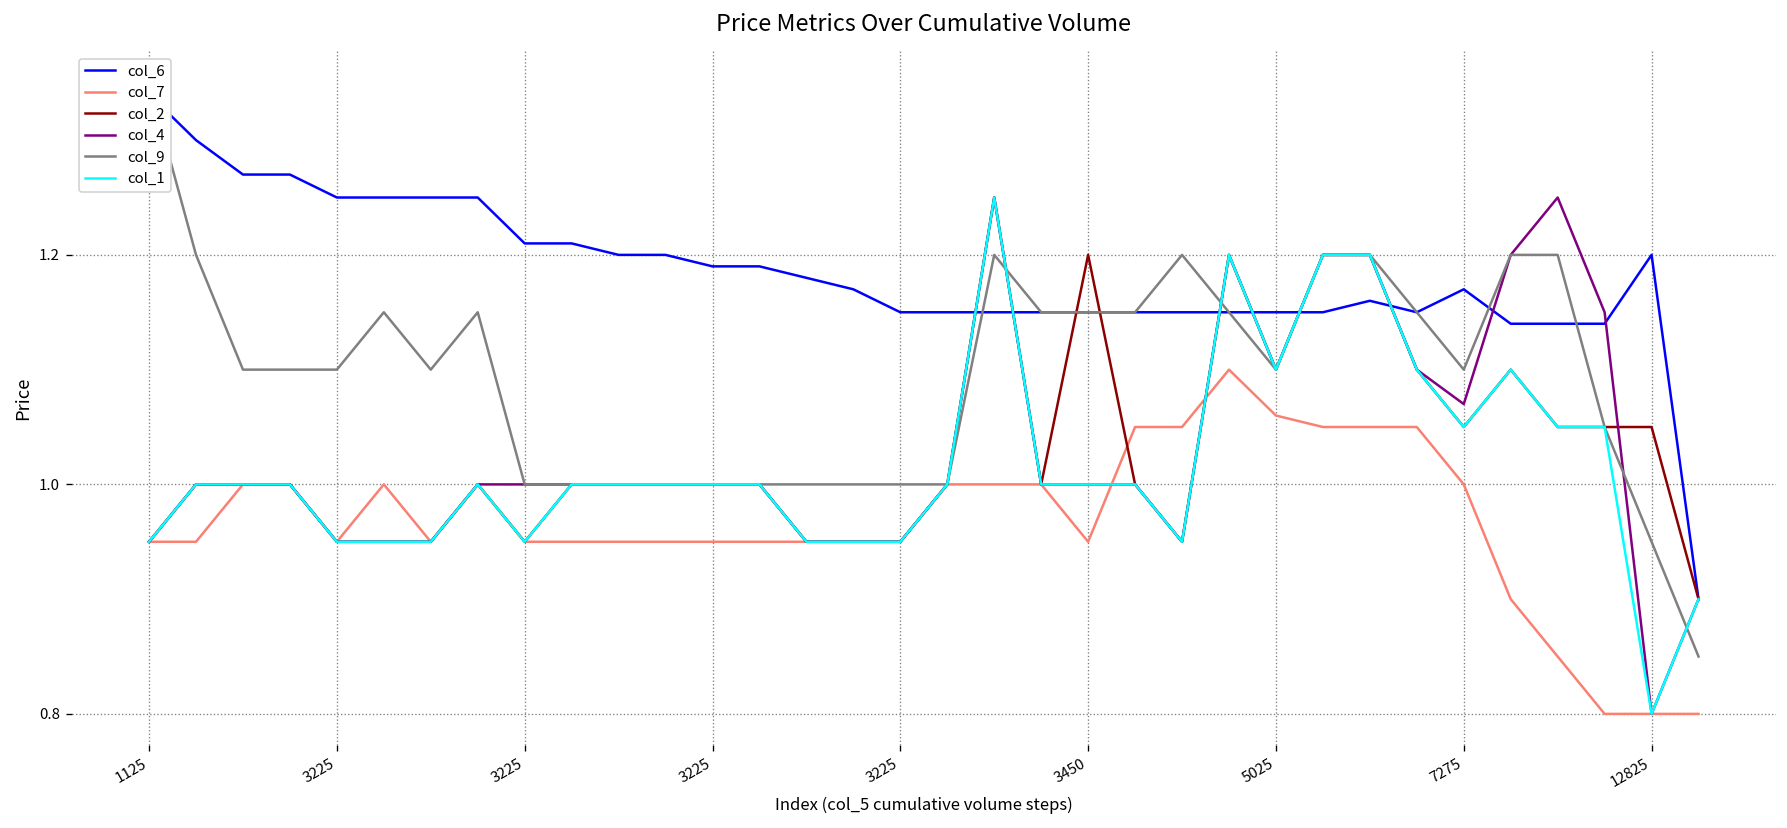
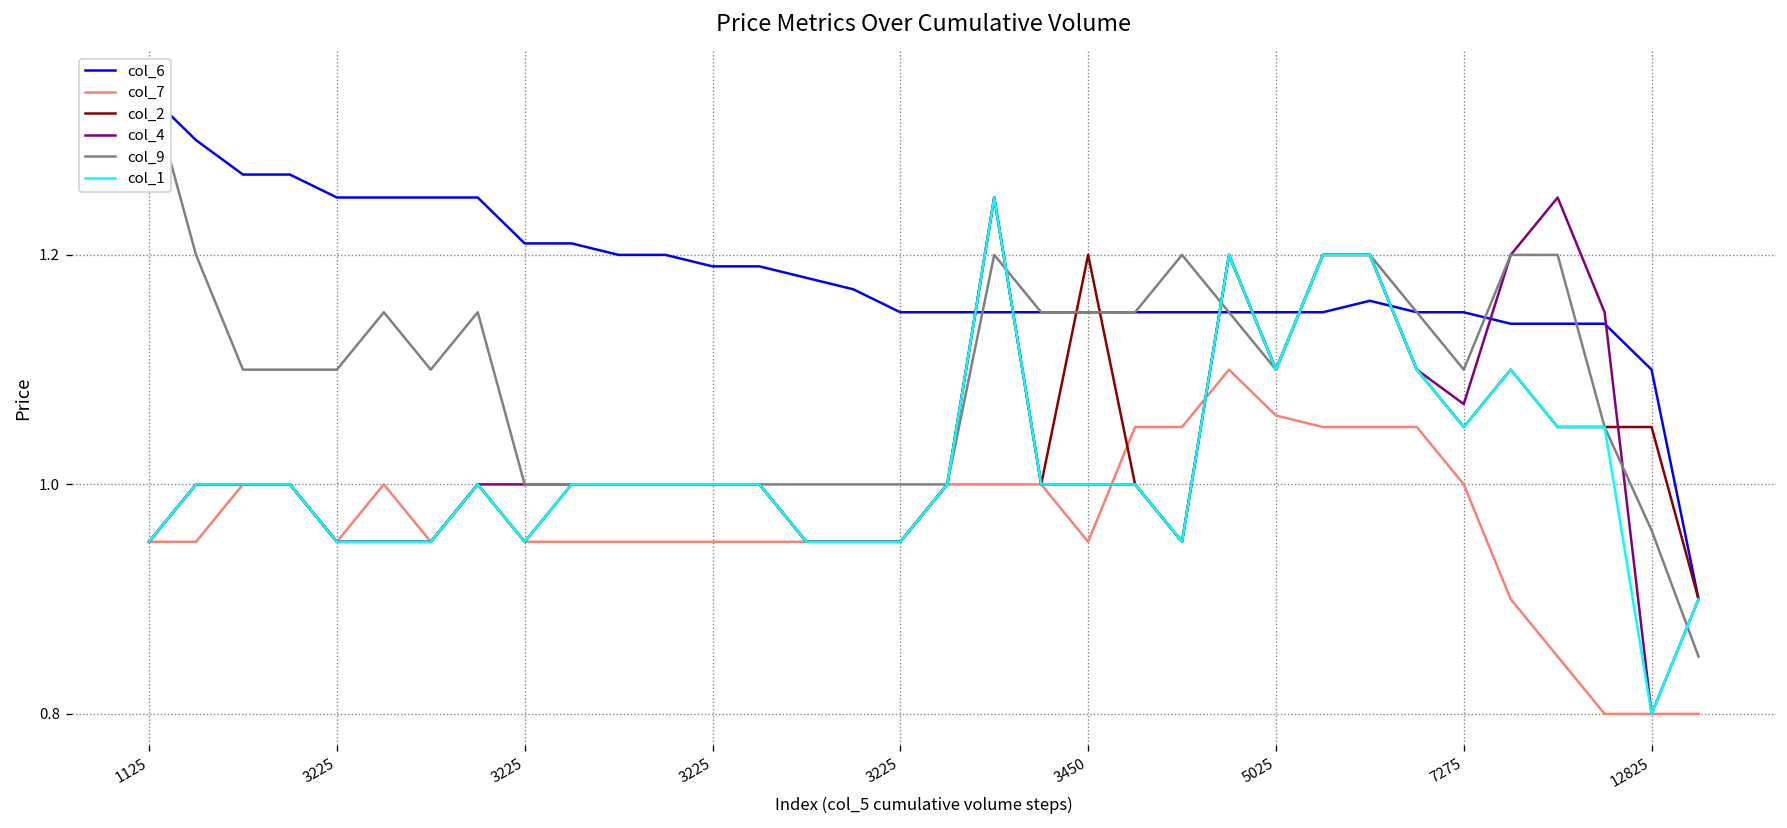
  {
    "col_6": {
      "5025": 1.15,
-     "7275": 1.17,
-     "12825": 1.2
+     "7275": 1.15,
+     "12825": 1.1
    },
    "col_7": {
      "3450": 0.95,
      "5025": 1.06,
      "7275": 1.00
    },
    "col_2": {
      "3450": 1.20,
      "12825": 1.05
    },
    "col_4": {
      "7275": 1.07
    },
    "col_9": {
      "7275": 1.10,
-     "12825": 0.95
+     "12825": 0.96
    }
  }
